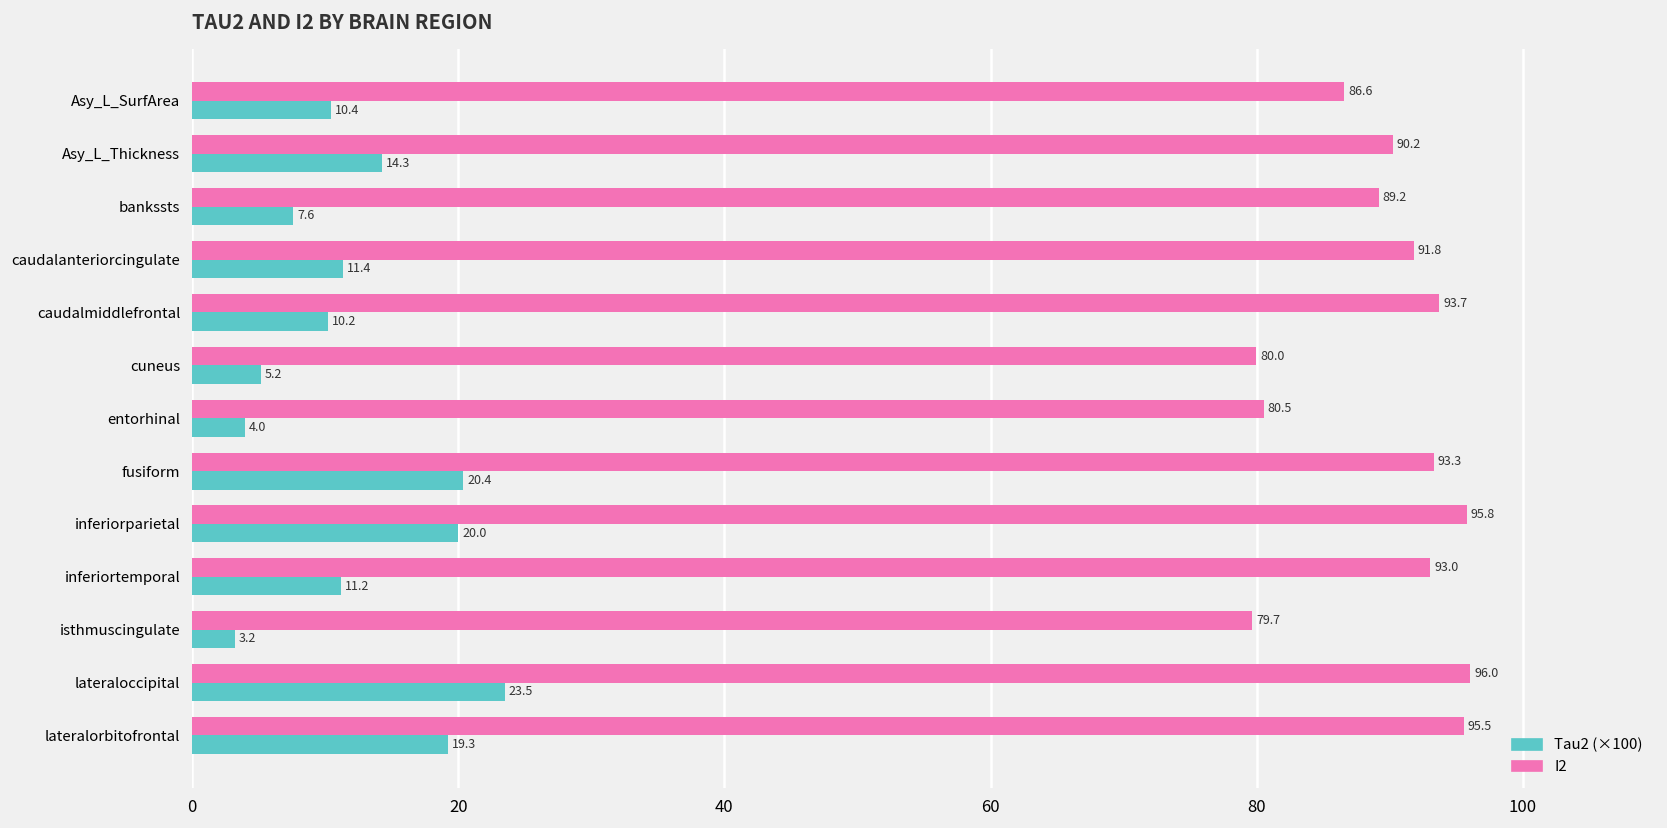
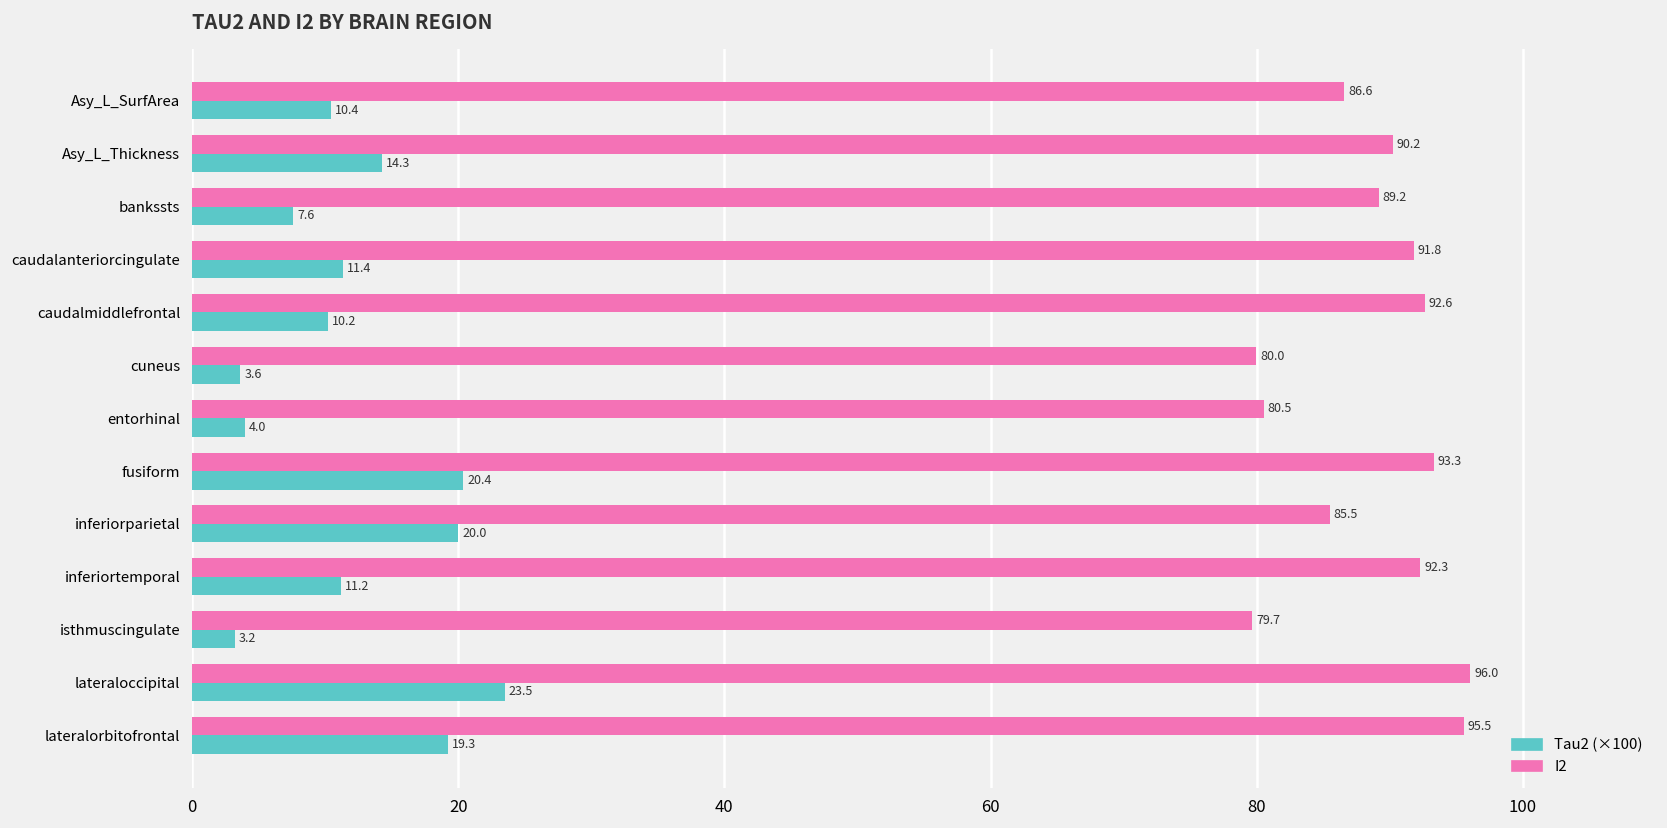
  {
    "Tau2 (×100)": {
      "Asy_L_SurfArea": 10.4,
      "Asy_L_Thickness": 14.3,
      "bankssts": 7.6,
      "caudalanteriorcingulate": 11.4,
      "caudalmiddlefrontal": 10.2,
-     "cuneus": 5.2,
+     "cuneus": 3.6,
      "entorhinal": 4.0,
      "fusiform": 20.4,
      "inferiorparietal": 20.0,
      "inferiortemporal": 11.2,
      "isthmuscingulate": 3.2,
      "lateraloccipital": 23.5,
      "lateralorbitofrontal": 19.3
    },
    "I2": {
      "Asy_L_SurfArea": 86.6,
      "Asy_L_Thickness": 90.2,
      "bankssts": 89.2,
      "caudalanteriorcingulate": 91.8,
-     "caudalmiddlefrontal": 93.7,
+     "caudalmiddlefrontal": 92.6,
      "cuneus": 80.0,
      "entorhinal": 80.5,
      "fusiform": 93.3,
-     "inferiorparietal": 95.8,
-     "inferiortemporal": 93.0,
+     "inferiorparietal": 85.5,
+     "inferiortemporal": 92.3,
      "isthmuscingulate": 79.7,
      "lateraloccipital": 96.0,
      "lateralorbitofrontal": 95.5
    }
  }
